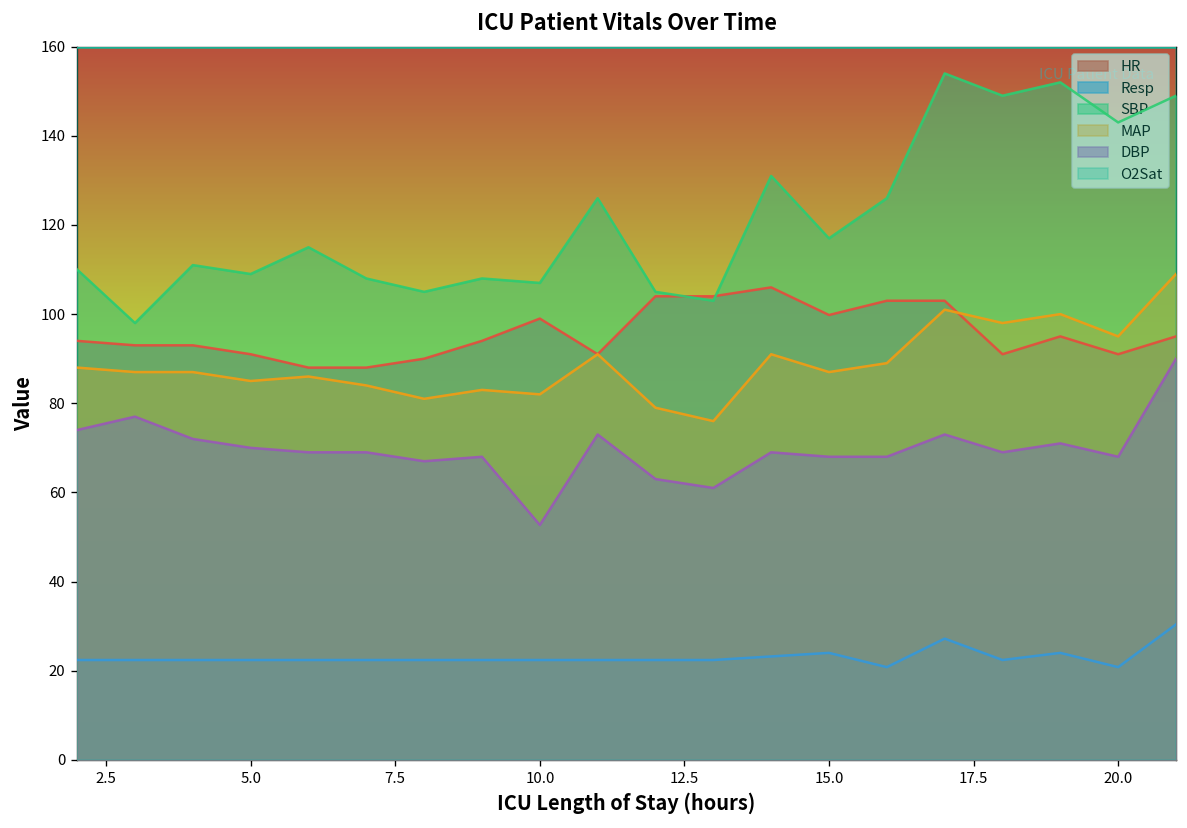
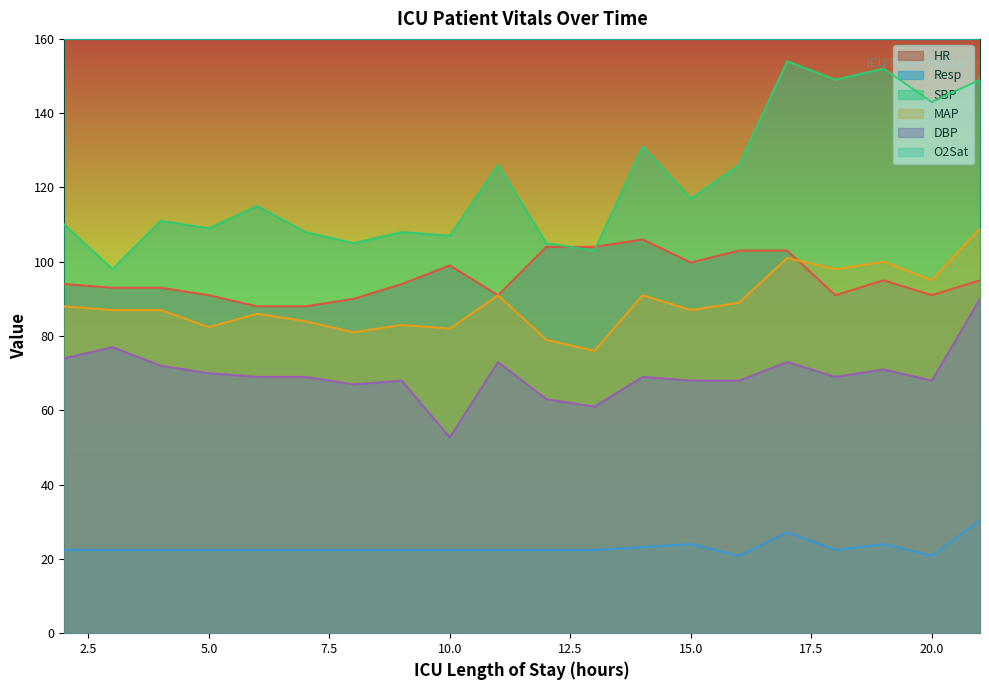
  {
    "HR": {
      "5.0": 91,
      "10.0": 99,
      "15.0": 100,
      "20.0": 91
    },
    "Resp": {
      "5.0": 22,
      "10.0": 22,
      "15.0": 24,
      "20.0": 21
    },
    "MAP": {
-     "5.0": 85,
+     "5.0": 82,
      "10.0": 82,
      "15.0": 87,
      "20.0": 95
    },
    "DBP": {
      "5.0": 70,
      "10.0": 53,
      "15.0": 68,
      "20.0": 68
    }
  }
